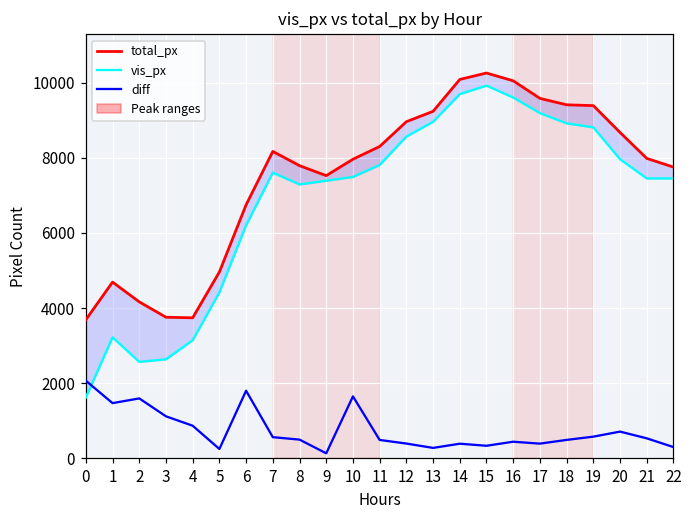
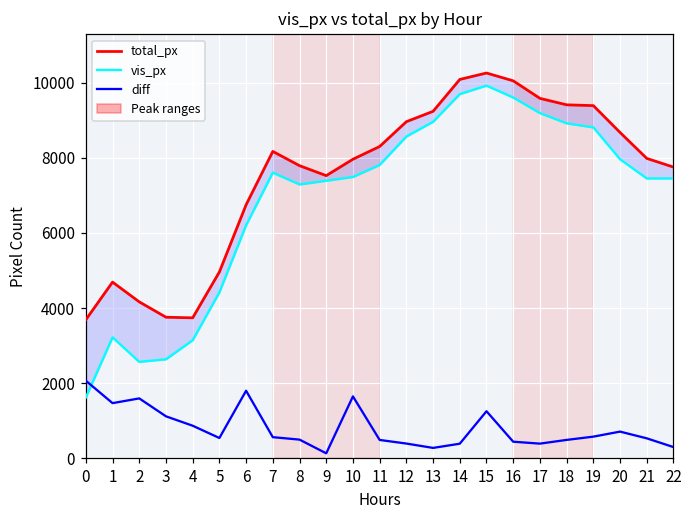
  {
    "total_px": {
      "0": 3700,
      "1": 4700,
      "2": 4200,
      "3": 3800,
      "4": 3700,
      "5": 5000,
      "6": 6800,
      "7": 8200,
      "8": 7800,
      "9": 7500,
      "10": 8000,
      "11": 8300,
      "12": 9000,
      "13": 9200,
      "14": 10100,
      "15": 10300,
      "16": 10100,
      "17": 9600,
      "18": 9400,
      "19": 9400,
      "20": 8700,
      "21": 8000,
      "22": 7800
    },
    "vis_px": {
      "0": 1600,
      "1": 3200,
      "2": 2600,
      "3": 2600,
      "4": 3100,
      "5": 4400,
      "6": 6200,
      "7": 7600,
      "8": 7300,
      "9": 7400,
      "10": 7500,
      "11": 7800,
      "12": 8600,
      "13": 9000,
      "14": 9700,
      "15": 9900,
      "16": 9600,
      "17": 9200,
      "18": 8900,
      "19": 8800,
      "20": 8000,
      "21": 7500,
      "22": 7500
    },
    "diff": {
      "0": 2100,
      "1": 1500,
      "2": 1600,
      "3": 1100,
      "4": 900,
-     "5": 300,
+     "5": 500,
      "6": 1800,
      "7": 600,
      "8": 500,
      "9": 100,
      "10": 1700,
      "11": 500,
      "12": 400,
      "13": 300,
      "14": 400,
-     "15": 300,
+     "15": 1300,
      "16": 400,
      "17": 400,
      "18": 500,
      "19": 600,
      "20": 700,
      "21": 500,
      "22": 300
    }
  }
